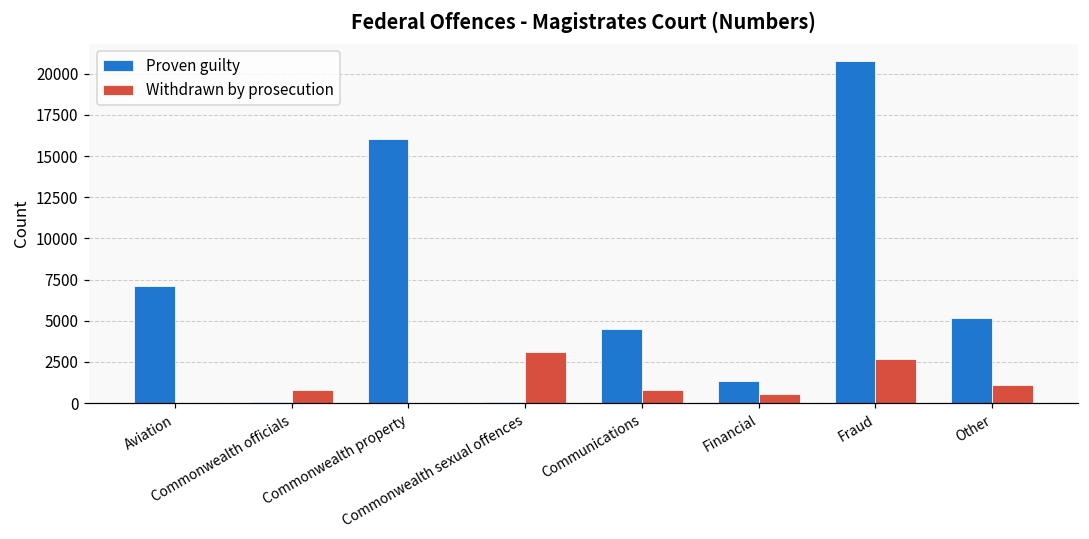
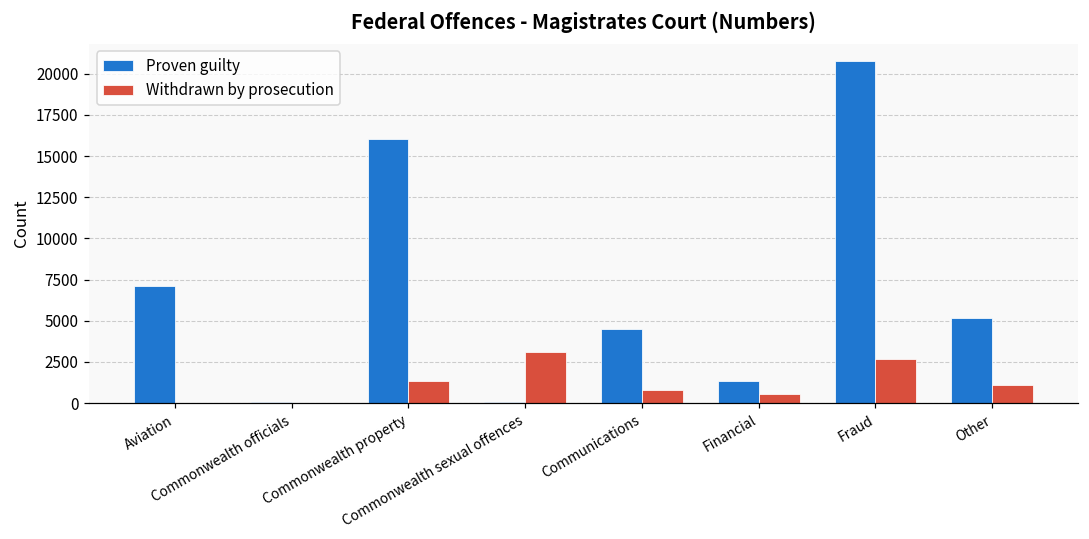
  {
    "Proven guilty": {
      "Aviation": 7100,
      "Commonwealth property": 16100,
      "Communications": 4500,
      "Financial": 1300,
      "Fraud": 20800,
      "Other": 5200
    },
    "Withdrawn by prosecution": {
-     "Commonwealth officials": 800,
-     "Commonwealth property": 0,
+     "Commonwealth officials": 0,
+     "Commonwealth property": 1300,
      "Commonwealth sexual offences": 3100,
      "Communications": 800,
      "Financial": 600,
      "Fraud": 2700,
      "Other": 1100
    }
  }
